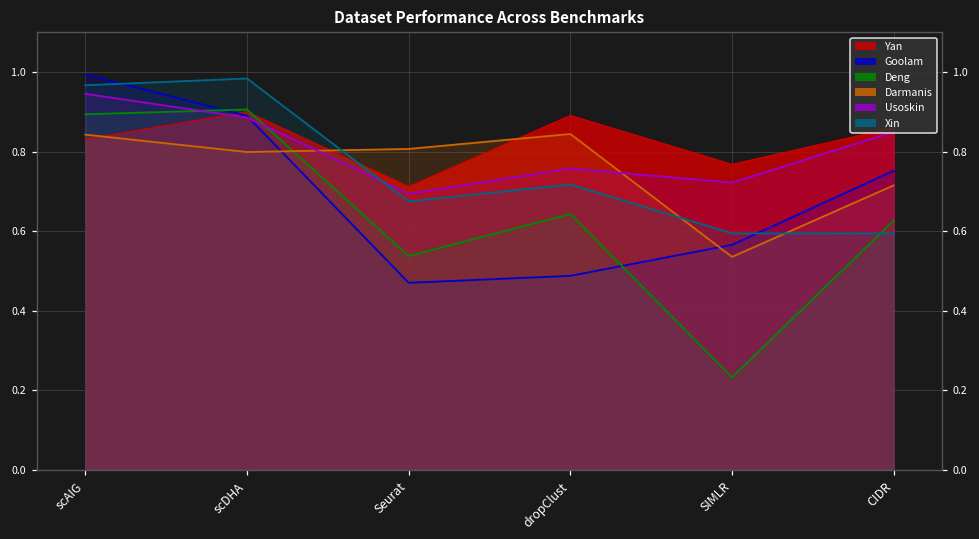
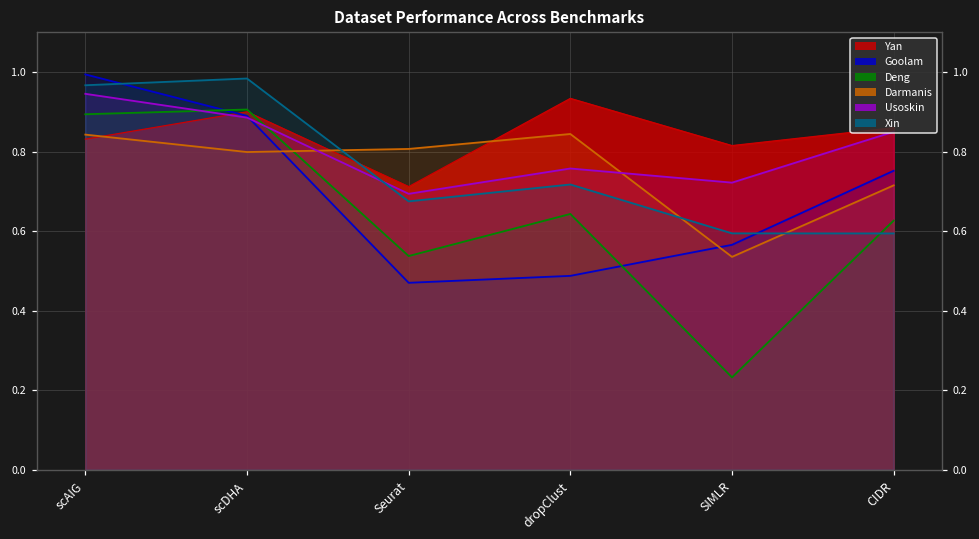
  {
    "Yan": {
      "scAIG": 0.83,
      "Seurat": 0.71,
-     "dropClust": 0.89,
-     "SIMLR": 0.77
+     "dropClust": 0.93,
+     "SIMLR": 0.82
    }
  }
